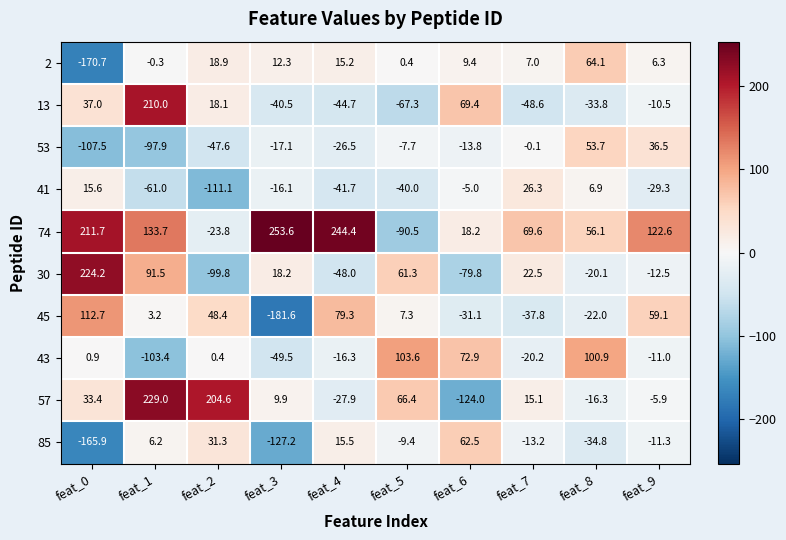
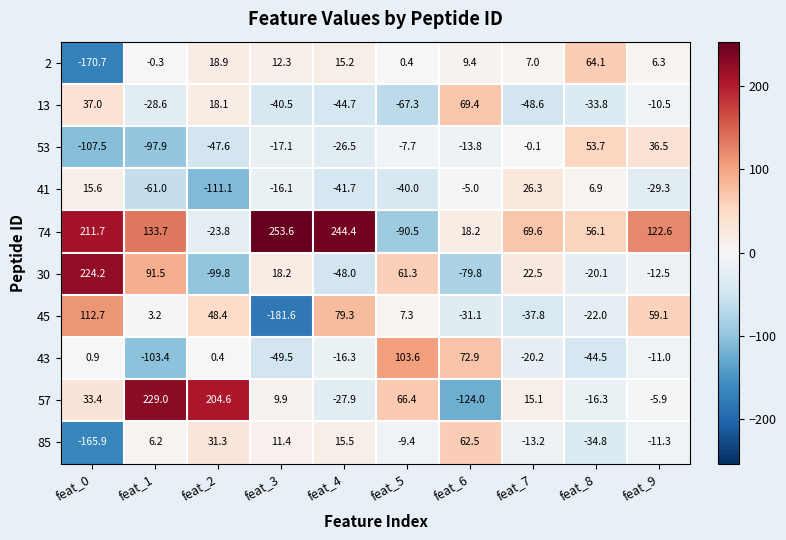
  {
    "2": {
      "feat_0": -170.7,
      "feat_1": -0.3,
      "feat_2": 18.9,
      "feat_3": 12.3,
      "feat_4": 15.2,
      "feat_5": 0.4,
      "feat_6": 9.4,
      "feat_7": 7.0,
      "feat_8": 64.1,
      "feat_9": 6.3
    },
    "13": {
      "feat_0": 37.0,
-     "feat_1": 210.0,
+     "feat_1": -28.6,
      "feat_2": 18.1,
      "feat_3": -40.5,
      "feat_4": -44.7,
      "feat_5": -67.3,
      "feat_6": 69.4,
      "feat_7": -48.6,
      "feat_8": -33.8,
      "feat_9": -10.5
    },
    "53": {
      "feat_0": -107.5,
      "feat_1": -97.9,
      "feat_2": -47.6,
      "feat_3": -17.1,
      "feat_4": -26.5,
      "feat_5": -7.7,
      "feat_6": -13.8,
      "feat_7": -0.1,
      "feat_8": 53.7,
      "feat_9": 36.5
    },
    "41": {
      "feat_0": 15.6,
      "feat_1": -61.0,
      "feat_2": -111.1,
      "feat_3": -16.1,
      "feat_4": -41.7,
      "feat_5": -40.0,
      "feat_6": -5.0,
      "feat_7": 26.3,
      "feat_8": 6.9,
      "feat_9": -29.3
    },
    "74": {
      "feat_0": 211.7,
      "feat_1": 133.7,
      "feat_2": -23.8,
      "feat_3": 253.6,
      "feat_4": 244.4,
      "feat_5": -90.5,
      "feat_6": 18.2,
      "feat_7": 69.6,
      "feat_8": 56.1,
      "feat_9": 122.6
    },
    "30": {
      "feat_0": 224.2,
      "feat_1": 91.5,
      "feat_2": -99.8,
      "feat_3": 18.2,
      "feat_4": -48.0,
      "feat_5": 61.3,
      "feat_6": -79.8,
      "feat_7": 22.5,
      "feat_8": -20.1,
      "feat_9": -12.5
    },
    "45": {
      "feat_0": 112.7,
      "feat_1": 3.2,
      "feat_2": 48.4,
      "feat_3": -181.6,
      "feat_4": 79.3,
      "feat_5": 7.3,
      "feat_6": -31.1,
      "feat_7": -37.8,
      "feat_8": -22.0,
      "feat_9": 59.1
    },
    "43": {
      "feat_0": 0.9,
      "feat_1": -103.4,
      "feat_2": 0.4,
      "feat_3": -49.5,
      "feat_4": -16.3,
      "feat_5": 103.6,
      "feat_6": 72.9,
      "feat_7": -20.2,
-     "feat_8": 100.9,
+     "feat_8": -44.5,
      "feat_9": -11.0
    },
    "57": {
      "feat_0": 33.4,
      "feat_1": 229.0,
      "feat_2": 204.6,
      "feat_3": 9.9,
      "feat_4": -27.9,
      "feat_5": 66.4,
      "feat_6": -124.0,
      "feat_7": 15.1,
      "feat_8": -16.3,
      "feat_9": -5.9
    },
    "85": {
      "feat_0": -165.9,
      "feat_1": 6.2,
      "feat_2": 31.3,
-     "feat_3": -127.2,
+     "feat_3": 11.4,
      "feat_4": 15.5,
      "feat_5": -9.4,
      "feat_6": 62.5,
      "feat_7": -13.2,
      "feat_8": -34.8,
      "feat_9": -11.3
    }
  }
